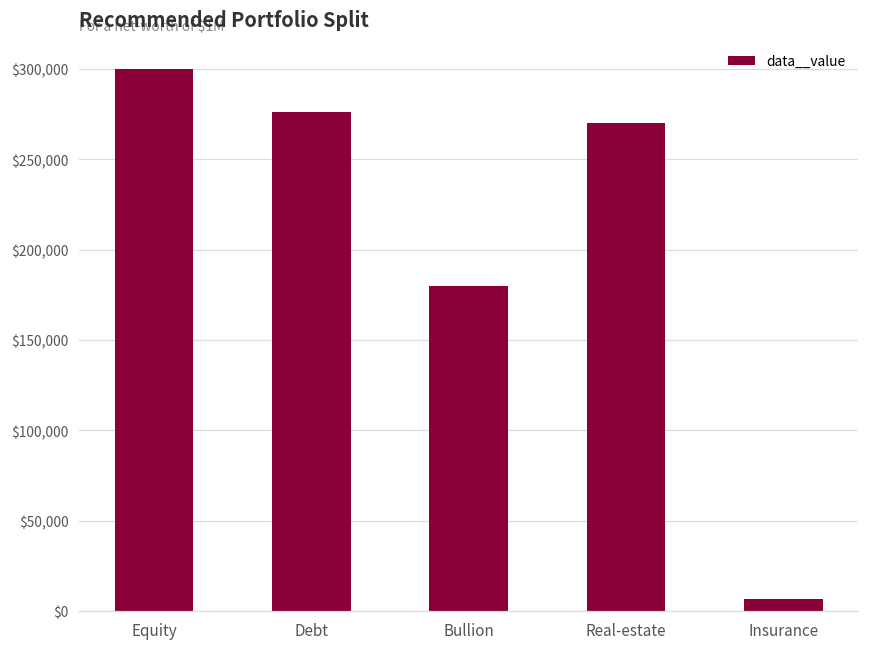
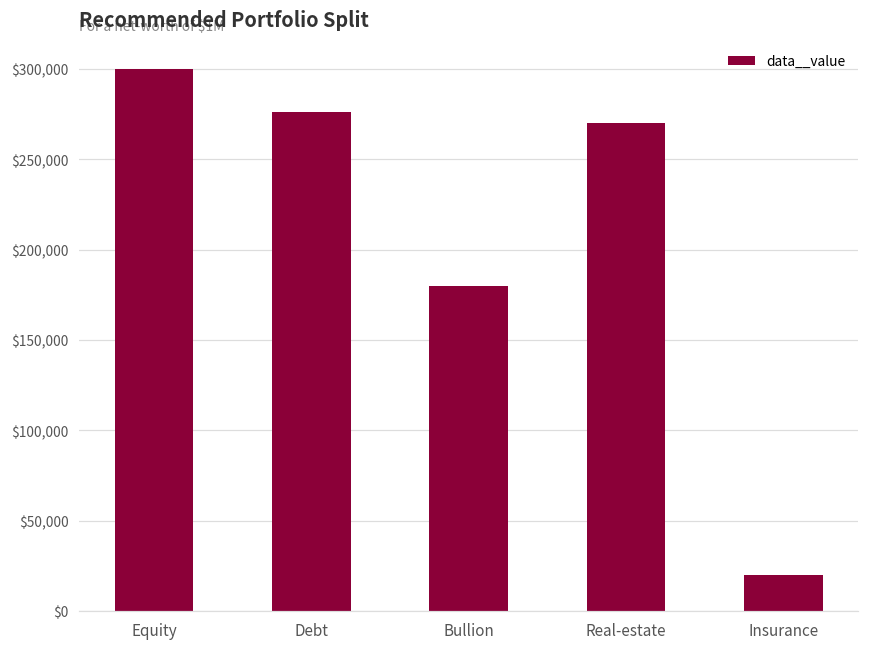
  {
    "Equity": "$300,000",
    "Debt": "$276,000",
    "Bullion": "$180,000",
    "Real-estate": "$270,000",
-   "Insurance": "$7,000"
+   "Insurance": "$20,000"
  }
